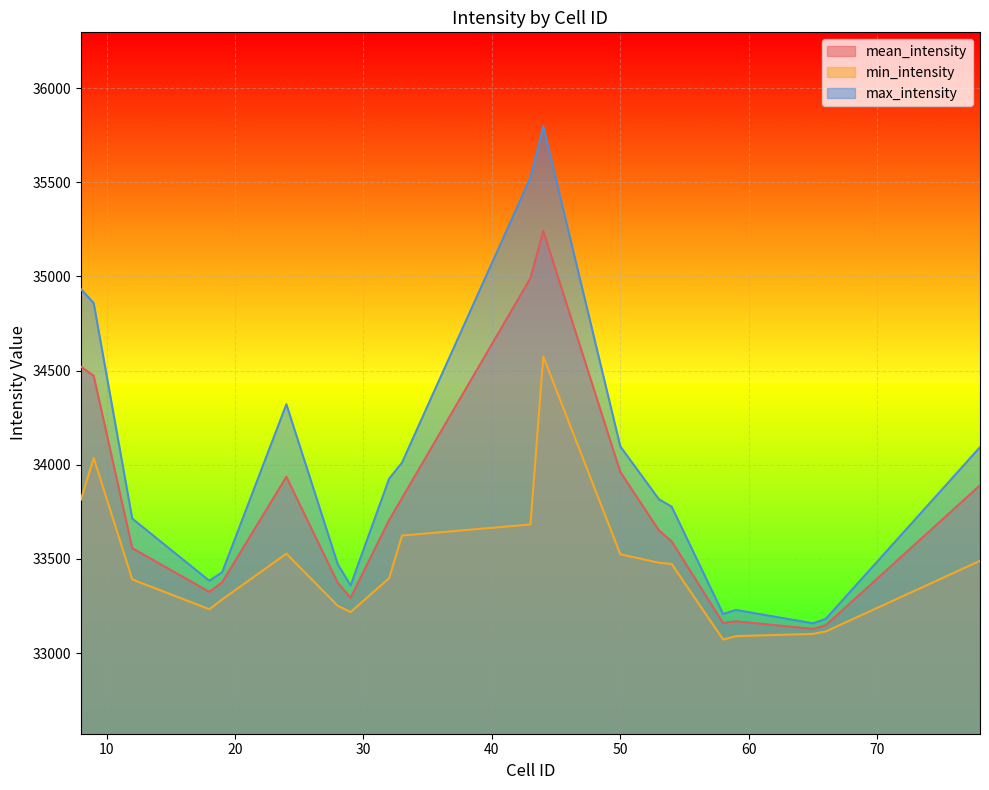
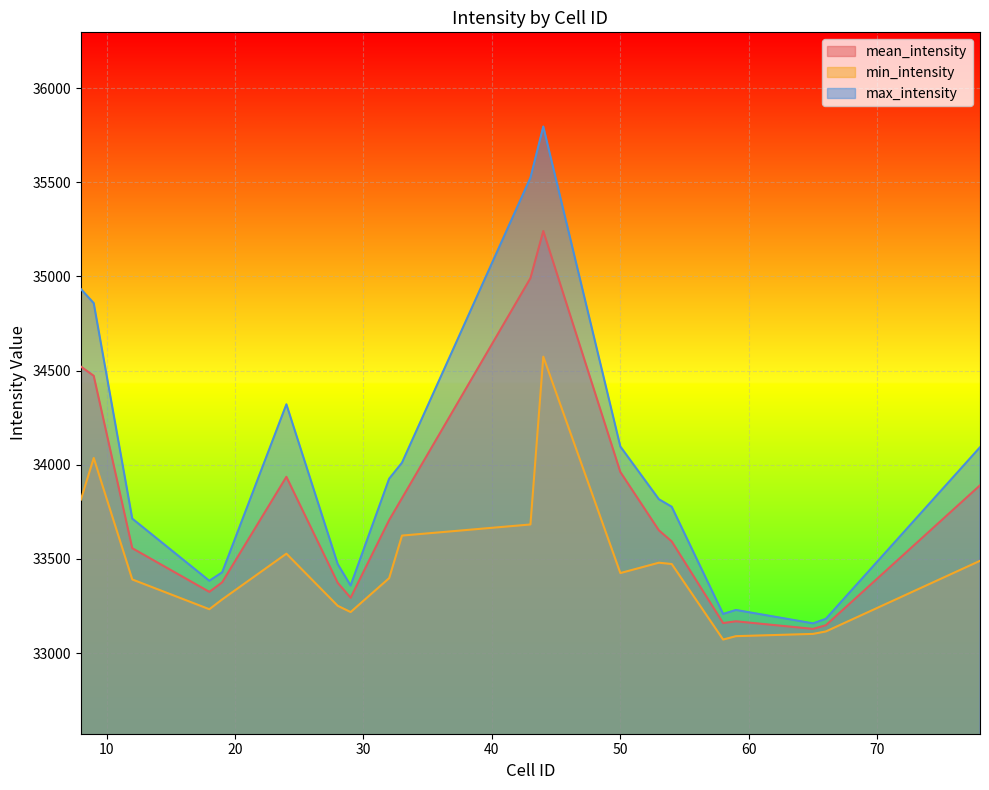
  {
    "mean_intensity": {
      "50": 33960
    },
    "min_intensity": {
-     "50": 33520
+     "50": 33430
    },
    "max_intensity": {
      "50": 34100
    }
  }
